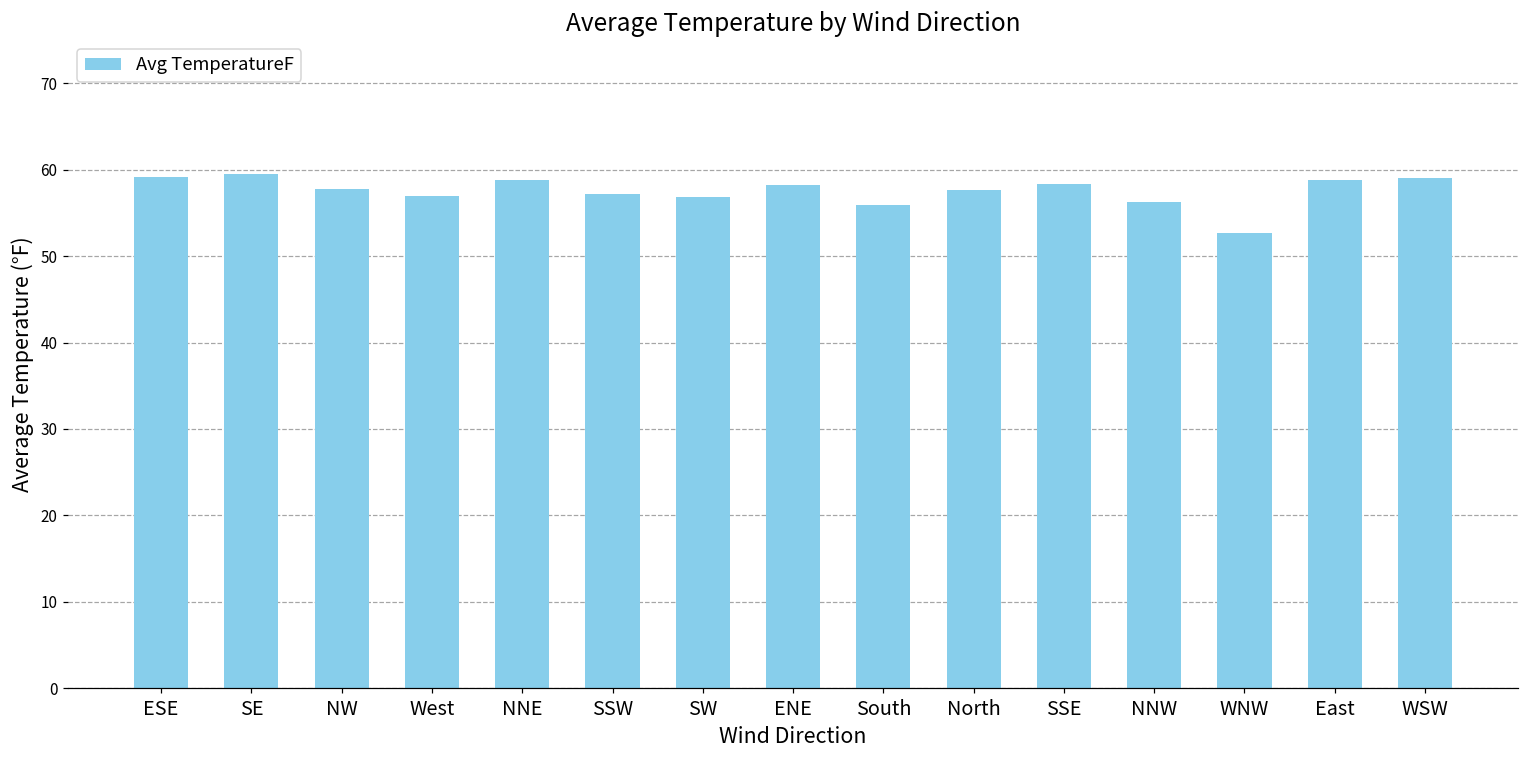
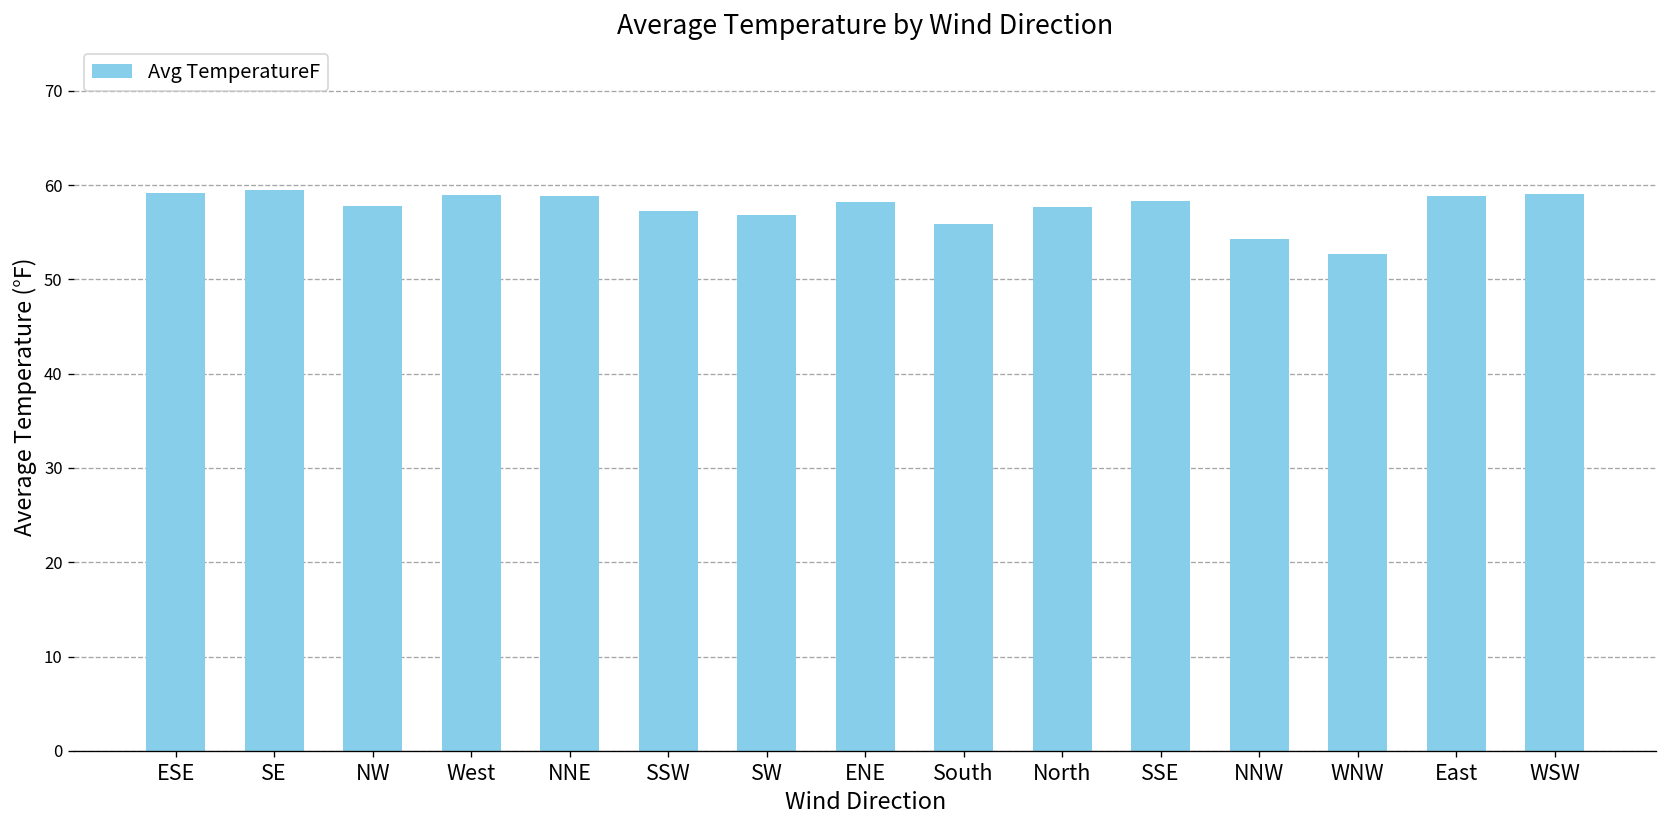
  {
    "ESE": 59,
    "SE": 60,
    "NW": 58,
-   "West": 57,
+   "West": 59,
    "NNE": 59,
    "SSW": 57,
    "SW": 57,
    "ENE": 58,
    "South": 56,
    "North": 58,
    "SSE": 58,
-   "NNW": 56,
+   "NNW": 54,
    "WNW": 53,
    "East": 59,
    "WSW": 59
  }
